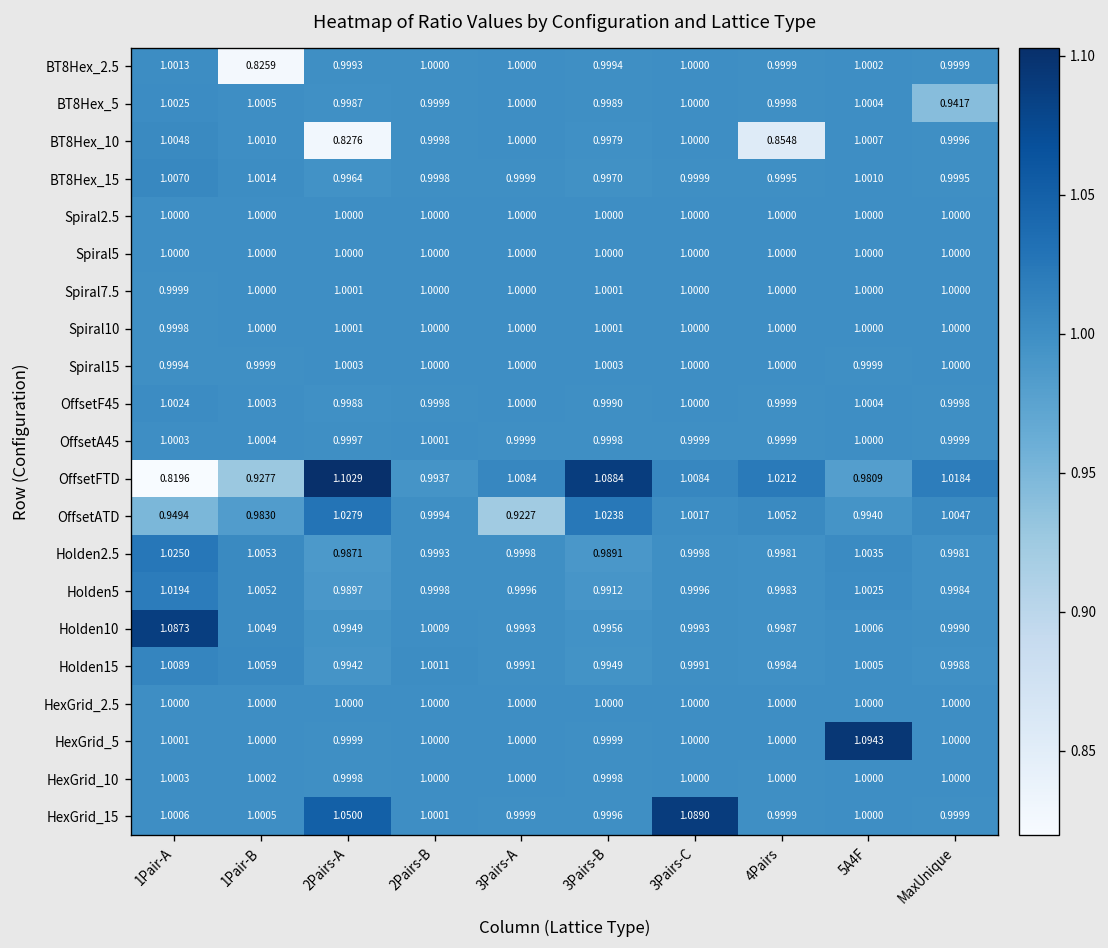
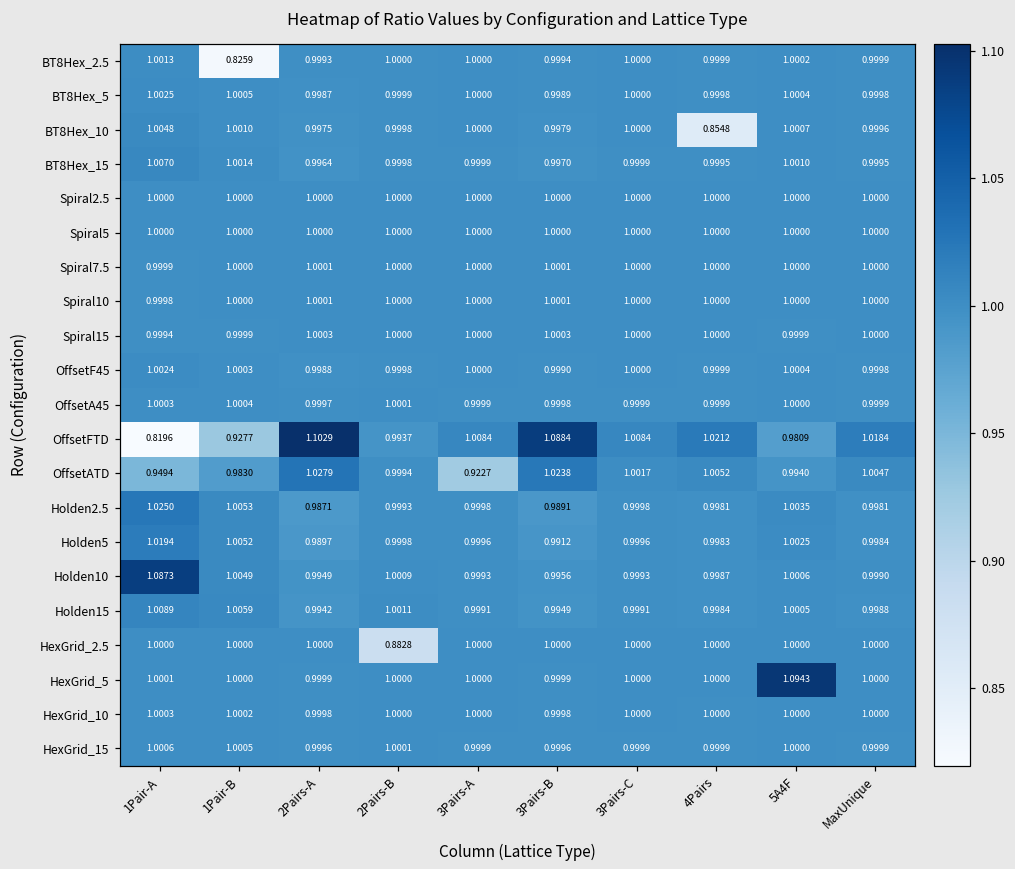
  {
    "BT8Hex_5": {
      "1Pair-A": 1.0025,
      "1Pair-B": 1.0005,
      "2Pairs-A": 0.9987,
      "2Pairs-B": 0.9999,
      "3Pairs-A": 1.0000,
      "3Pairs-B": 0.9989,
      "3Pairs-C": 1.0000,
      "4Pairs": 0.9998,
      "5A4F": 1.0004,
-     "MaxUnique": 0.9417
+     "MaxUnique": 0.9998
    },
    "BT8Hex_10": {
      "1Pair-A": 1.0048,
      "1Pair-B": 1.0010,
-     "2Pairs-A": 0.8276,
+     "2Pairs-A": 0.9975,
      "2Pairs-B": 0.9998,
      "3Pairs-A": 1.0000,
      "3Pairs-B": 0.9979,
      "3Pairs-C": 1.0000,
      "4Pairs": 0.8548,
      "5A4F": 1.0007,
      "MaxUnique": 0.9996
    },
    "HexGrid_2.5": {
      "1Pair-A": 1.0000,
      "1Pair-B": 1.0000,
      "2Pairs-A": 1.0000,
-     "2Pairs-B": 1.0000,
+     "2Pairs-B": 0.8828,
      "3Pairs-A": 1.0000,
      "3Pairs-B": 1.0000,
      "3Pairs-C": 1.0000,
      "4Pairs": 1.0000,
      "5A4F": 1.0000,
      "MaxUnique": 1.0000
    },
    "HexGrid_15": {
      "1Pair-A": 1.0006,
      "1Pair-B": 1.0005,
-     "2Pairs-A": 1.0500,
+     "2Pairs-A": 0.9996,
      "2Pairs-B": 1.0001,
      "3Pairs-A": 0.9999,
      "3Pairs-B": 0.9996,
-     "3Pairs-C": 1.0890,
+     "3Pairs-C": 0.9999,
      "4Pairs": 0.9999,
      "5A4F": 1.0000,
      "MaxUnique": 0.9999
    }
  }
